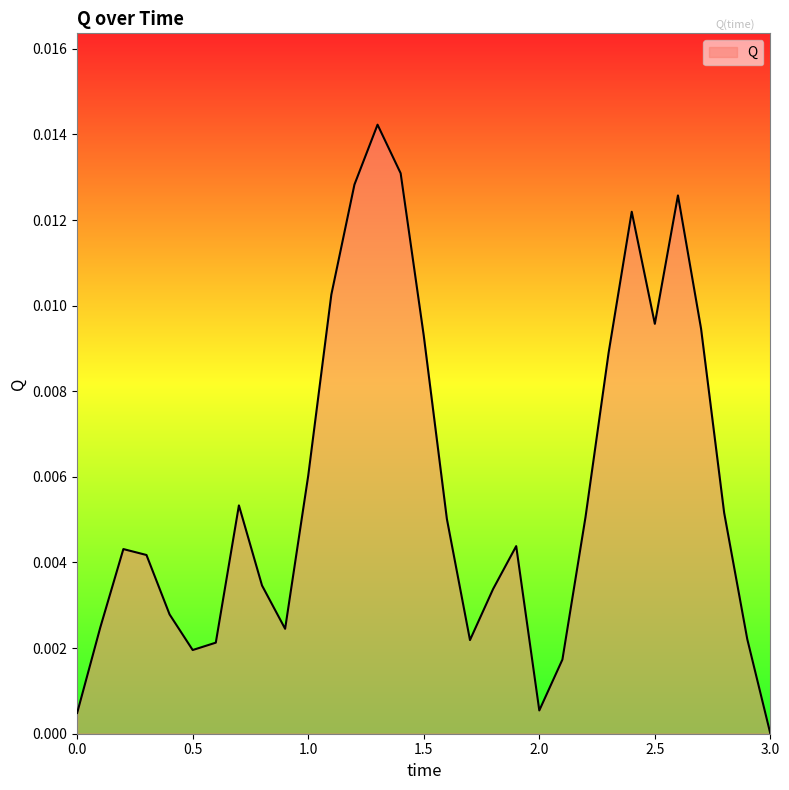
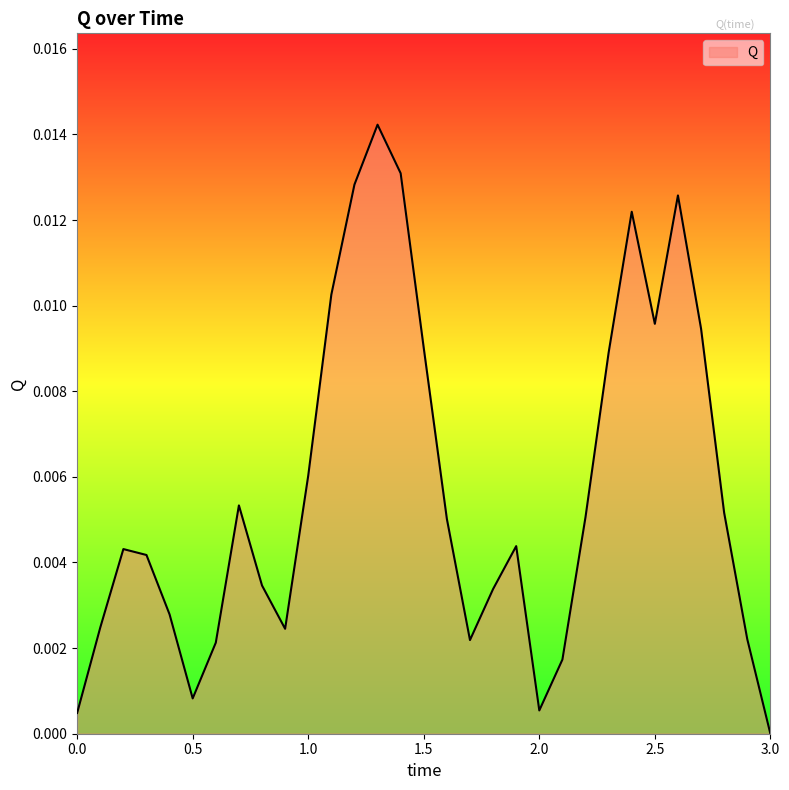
  {
    "0.0": 0.0005,
-   "0.5": 0.0020,
+   "0.5": 0.0008,
    "1.0": 0.0060,
-   "1.5": 0.0093,
+   "1.5": 0.0090,
    "2.0": 0.0005,
    "2.5": 0.0096,
    "3.0": 0.0000
  }
